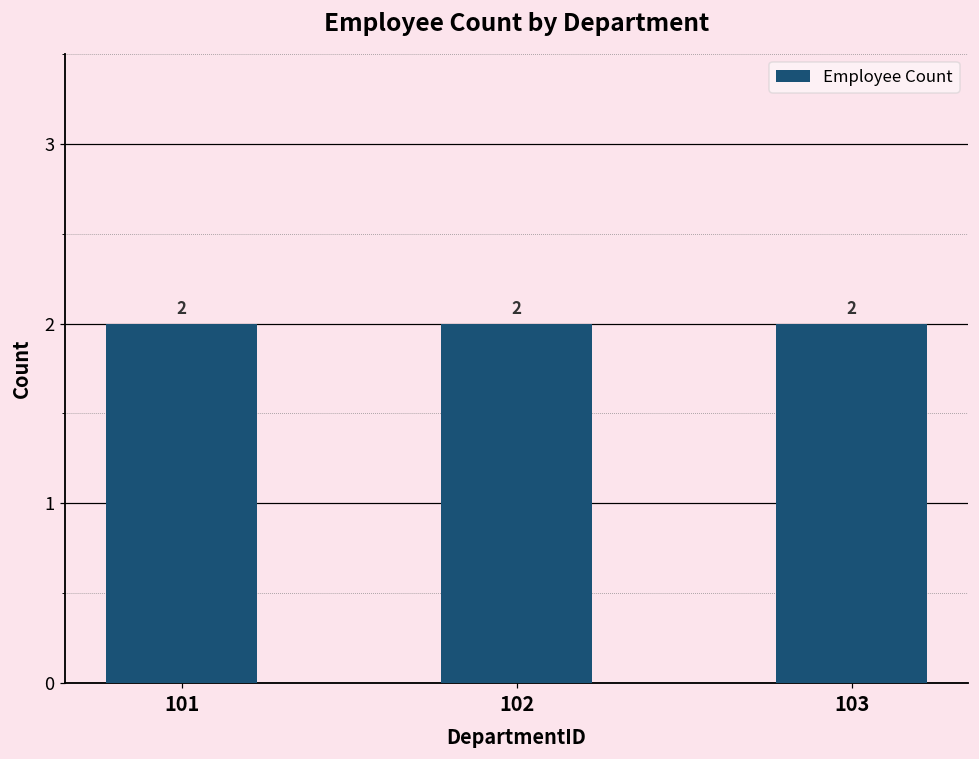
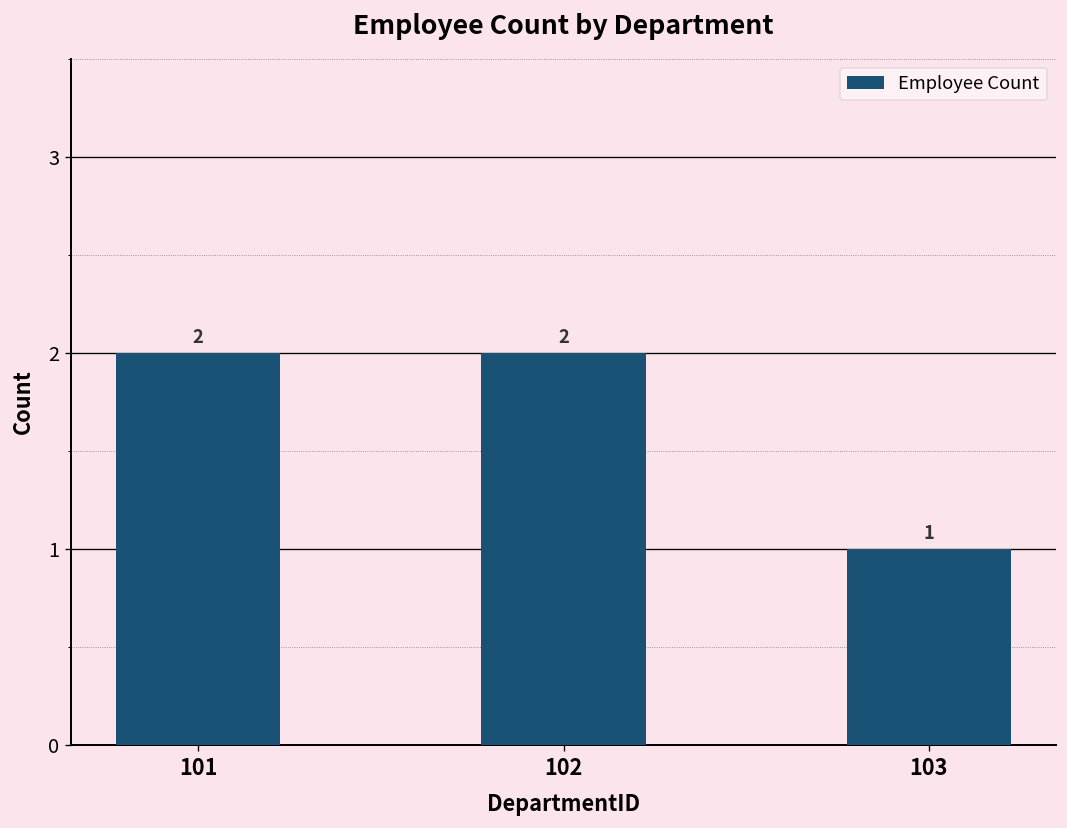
  {
    "101": 2,
    "102": 2,
-   "103": 2
+   "103": 1
  }
